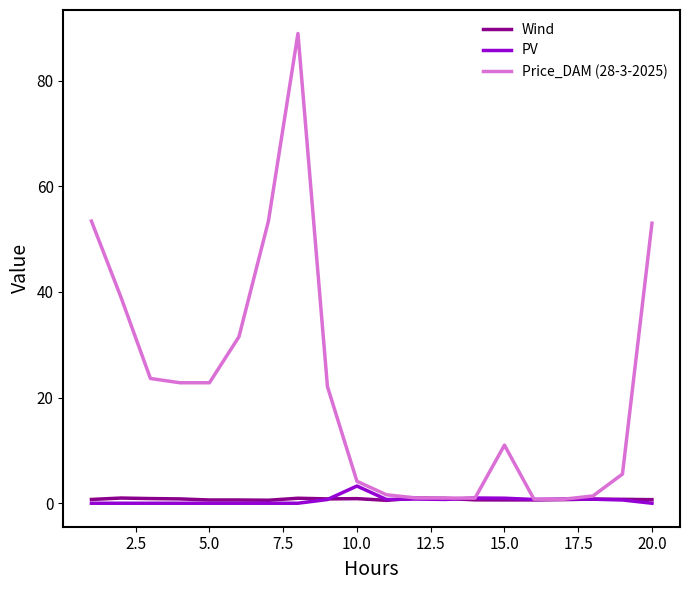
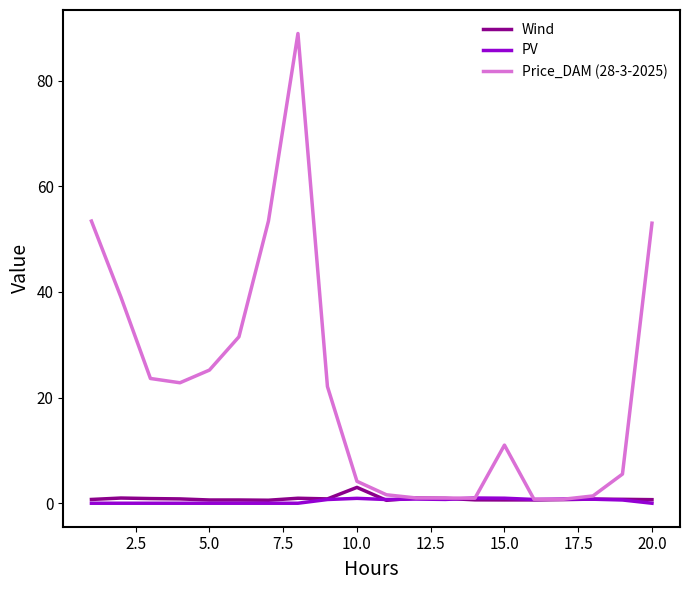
  {
    "Wind": {
      "5.0": 1,
-     "10.0": 1,
+     "10.0": 3,
      "20.0": 1
    },
    "PV": {
      "5.0": 0,
-     "10.0": 3,
+     "10.0": 1,
      "20.0": 0
    },
    "Price_DAM (28-3-2025)": {
-     "5.0": 23,
+     "5.0": 25,
      "10.0": 4,
      "15.0": 11,
      "20.0": 53
    }
  }
